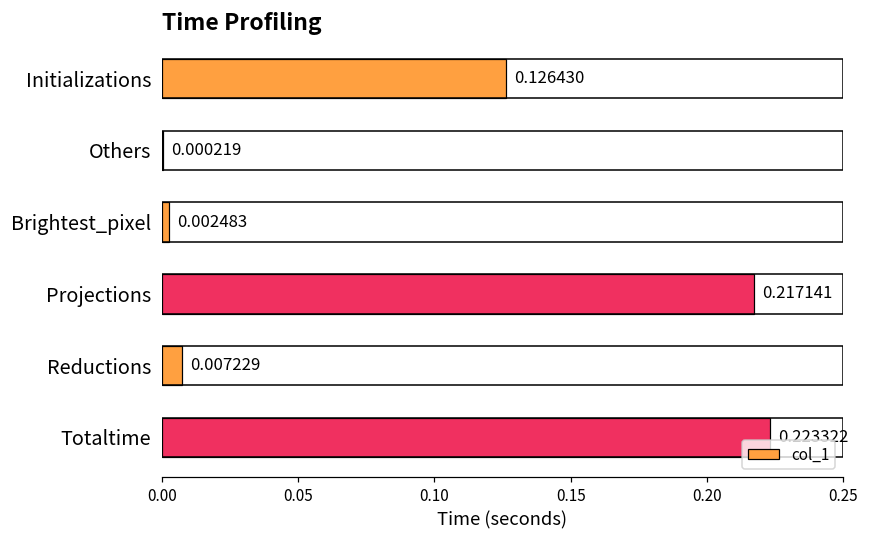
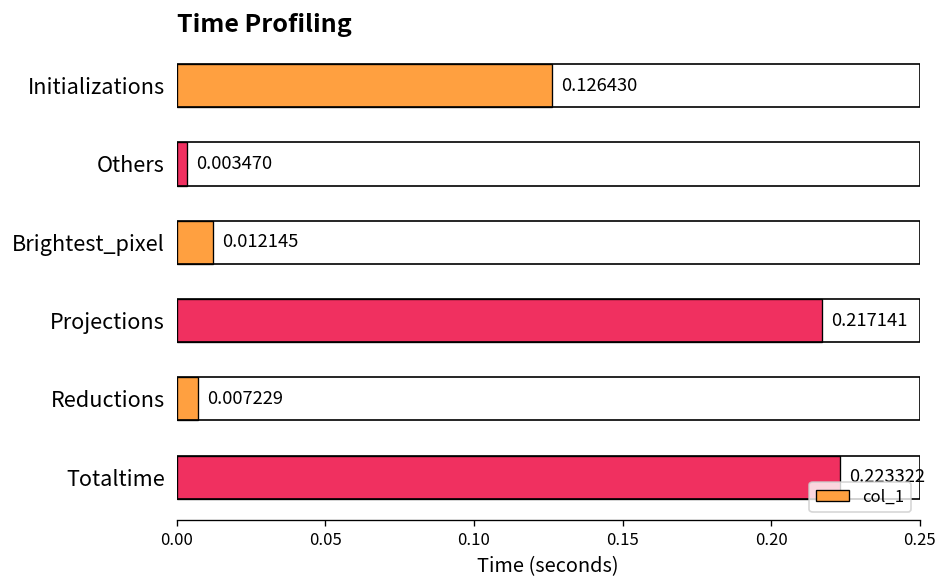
  {
    "Initializations": 0.126430,
-   "Others": 0.000219,
-   "Brightest_pixel": 0.002483,
+   "Others": 0.003470,
+   "Brightest_pixel": 0.012145,
    "Projections": 0.217141,
    "Reductions": 0.007229
  }
